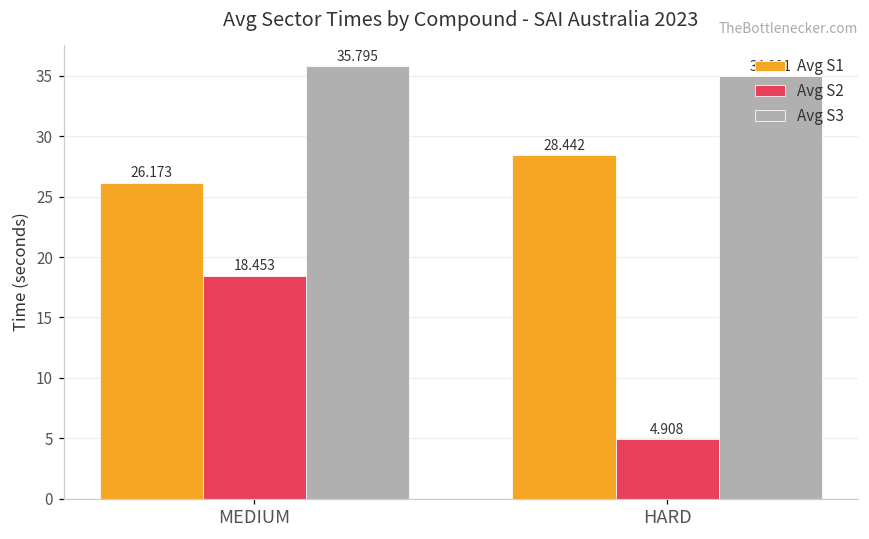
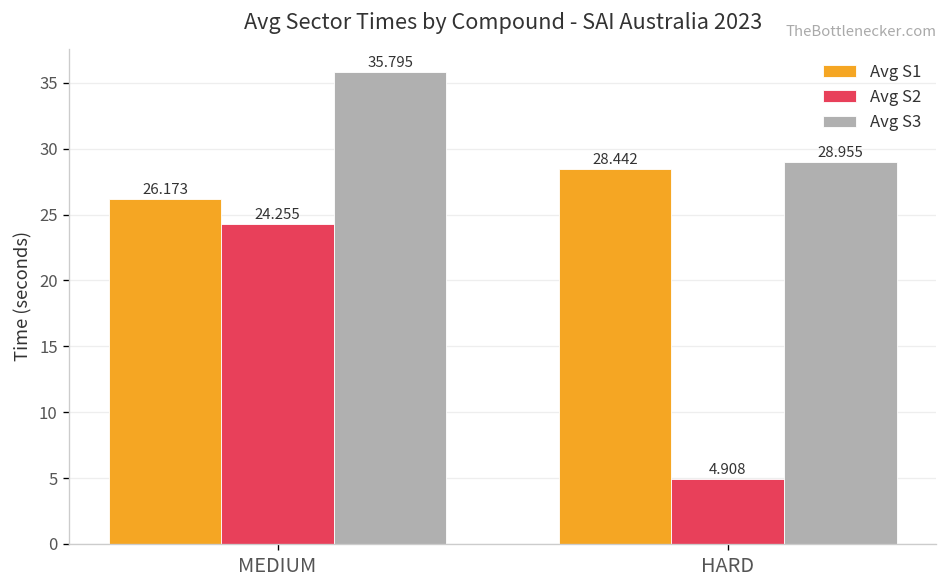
  {
    "Avg S1": {
      "MEDIUM": 26.173,
      "HARD": 28.442
    },
    "Avg S2": {
-     "MEDIUM": 18.453,
+     "MEDIUM": 24.255,
      "HARD": 4.908
    },
    "Avg S3": {
      "MEDIUM": 35.795,
-     "HARD": 34.991
+     "HARD": 28.955
    }
  }
